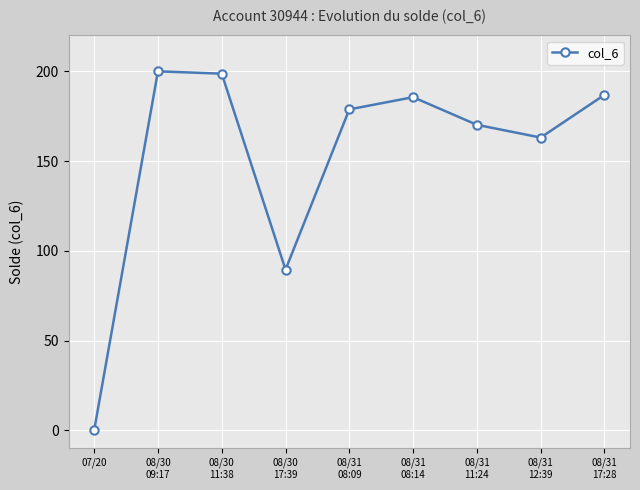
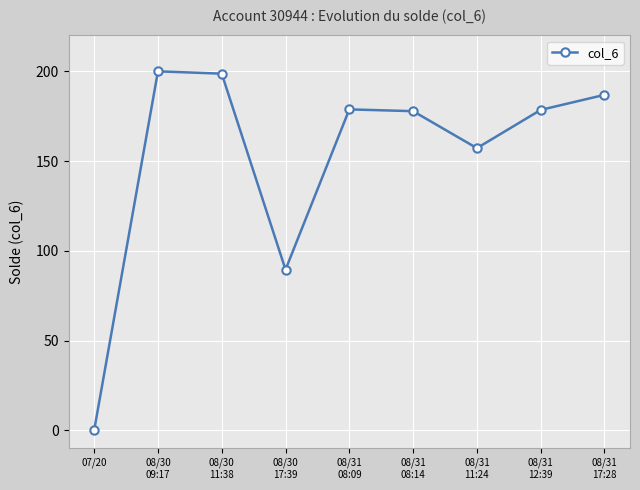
  {
    "07/20": 0,
    "08/30 09:17": 200,
    "08/30 11:38": 199,
    "08/30 17:39": 90,
    "08/31 08:09": 179,
-   "08/31 08:14": 186,
-   "08/31 11:24": 170,
-   "08/31 12:39": 163,
+   "08/31 08:14": 178,
+   "08/31 11:24": 157,
+   "08/31 12:39": 179,
    "08/31 17:28": 187
  }
